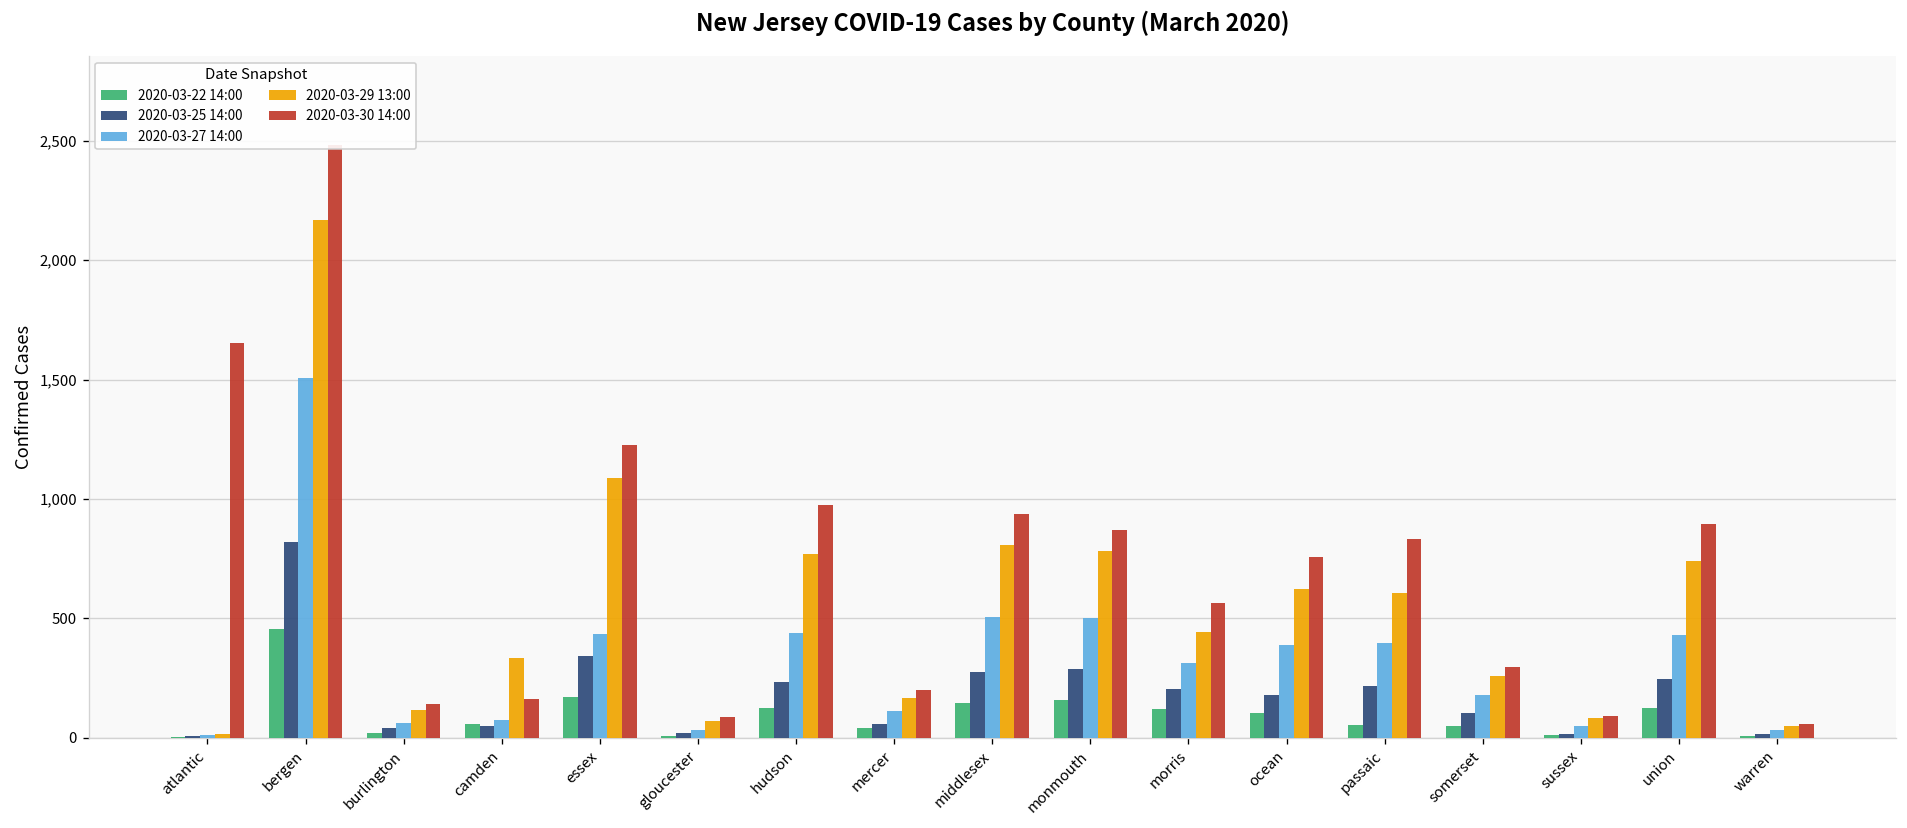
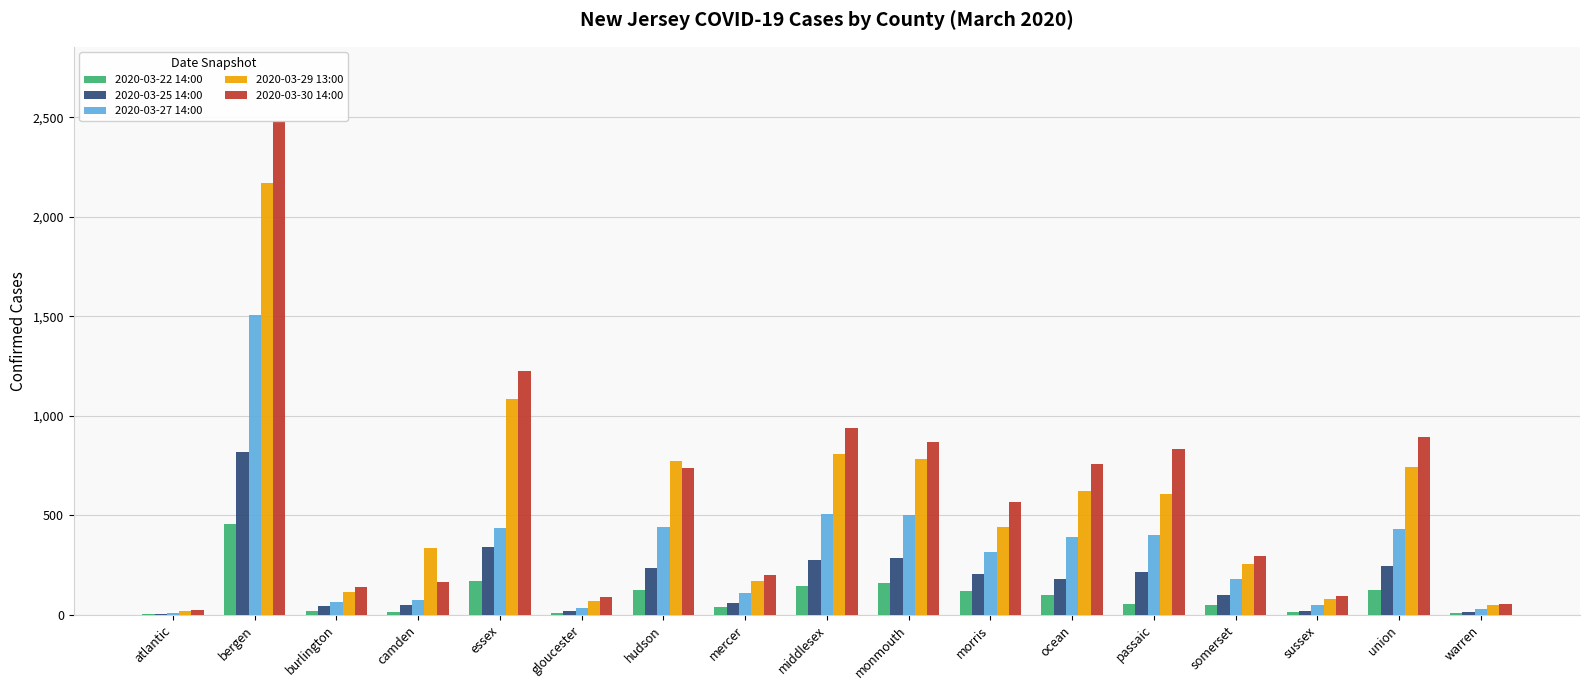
  {
    "2020-03-22 14:00": {
      "bergen": "460",
      "burlington": "20",
-     "camden": "60",
+     "camden": "20",
      "essex": "170",
      "hudson": "130",
      "mercer": "40",
      "middlesex": "150",
      "monmouth": "160",
      "morris": "120",
      "ocean": "100",
      "passaic": "50",
      "somerset": "50",
      "union": "120"
    },
    "2020-03-25 14:00": {
      "bergen": "820",
      "burlington": "40",
      "camden": "50",
      "essex": "340",
      "gloucester": "20",
      "hudson": "230",
      "mercer": "60",
      "middlesex": "280",
      "monmouth": "290",
      "morris": "200",
      "ocean": "180",
      "passaic": "220",
      "somerset": "100",
      "sussex": "20",
      "union": "250",
      "warren": "20"
    },
    "2020-03-27 14:00": {
      "bergen": "1,510",
      "burlington": "60",
      "camden": "70",
      "essex": "440",
      "gloucester": "30",
      "hudson": "440",
      "mercer": "110",
      "middlesex": "510",
      "monmouth": "500",
      "morris": "320",
      "ocean": "390",
      "passaic": "400",
      "somerset": "180",
      "sussex": "50",
      "union": "430",
      "warren": "30"
    },
    "2020-03-29 13:00": {
      "atlantic": "20",
      "bergen": "2,170",
      "burlington": "120",
      "camden": "340",
      "essex": "1,090",
      "gloucester": "70",
      "hudson": "770",
      "mercer": "170",
      "middlesex": "810",
      "monmouth": "780",
      "morris": "440",
      "ocean": "620",
      "passaic": "610",
      "somerset": "260",
      "sussex": "80",
      "union": "740",
      "warren": "50"
    },
    "2020-03-30 14:00": {
-     "atlantic": "1,650",
+     "atlantic": "20",
      "burlington": "140",
      "camden": "160",
      "essex": "1,230",
      "gloucester": "90",
-     "hudson": "970",
+     "hudson": "740",
      "mercer": "200",
      "middlesex": "940",
      "monmouth": "870",
      "morris": "570",
      "ocean": "760",
      "passaic": "830",
      "somerset": "300",
      "sussex": "90",
      "union": "900",
      "warren": "60"
    }
  }
